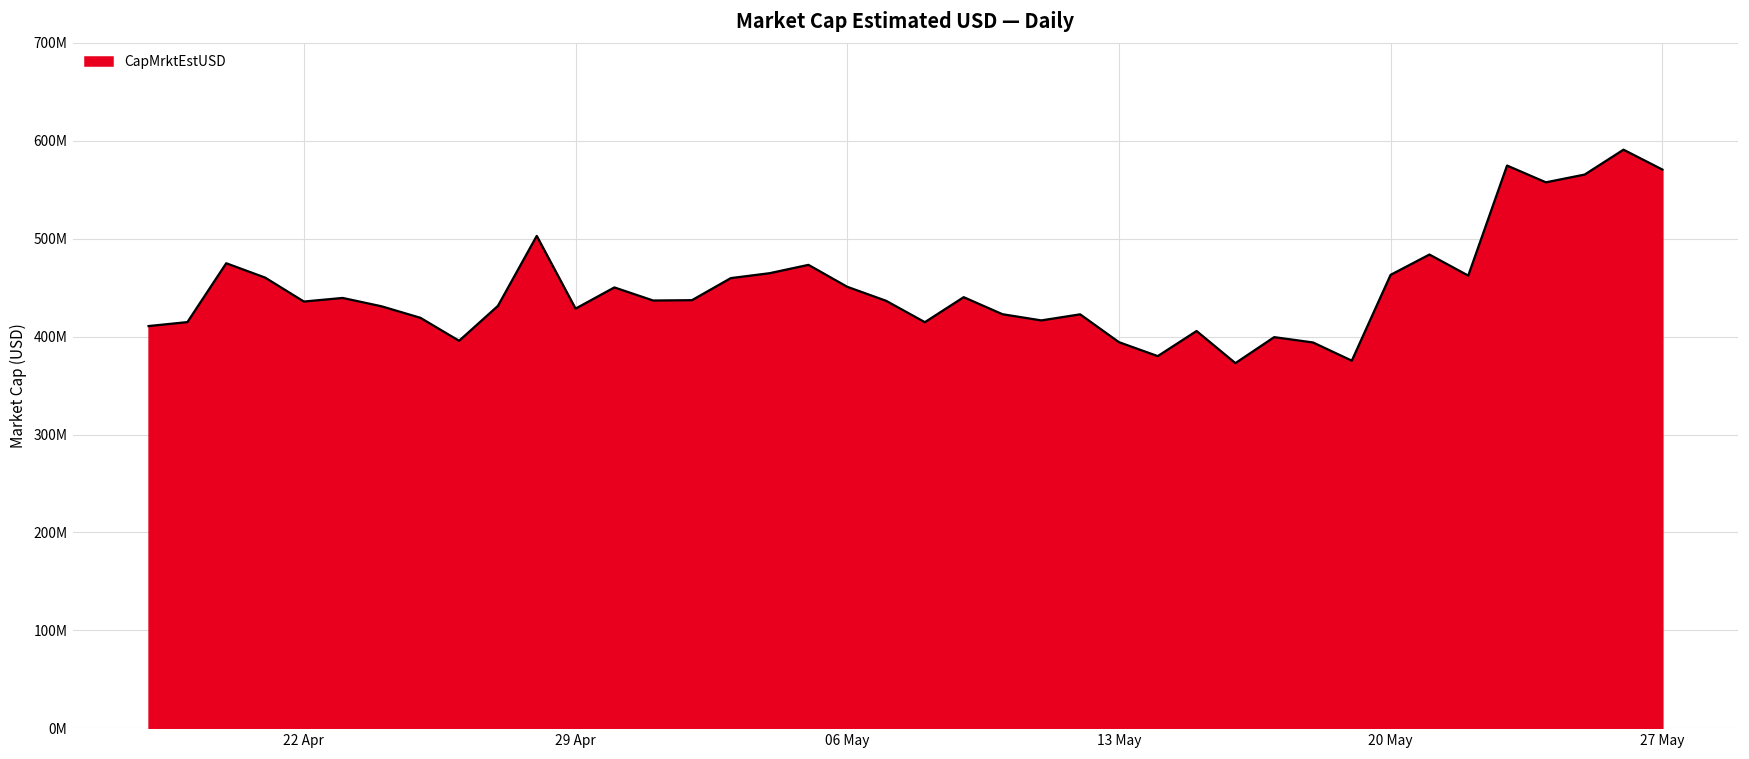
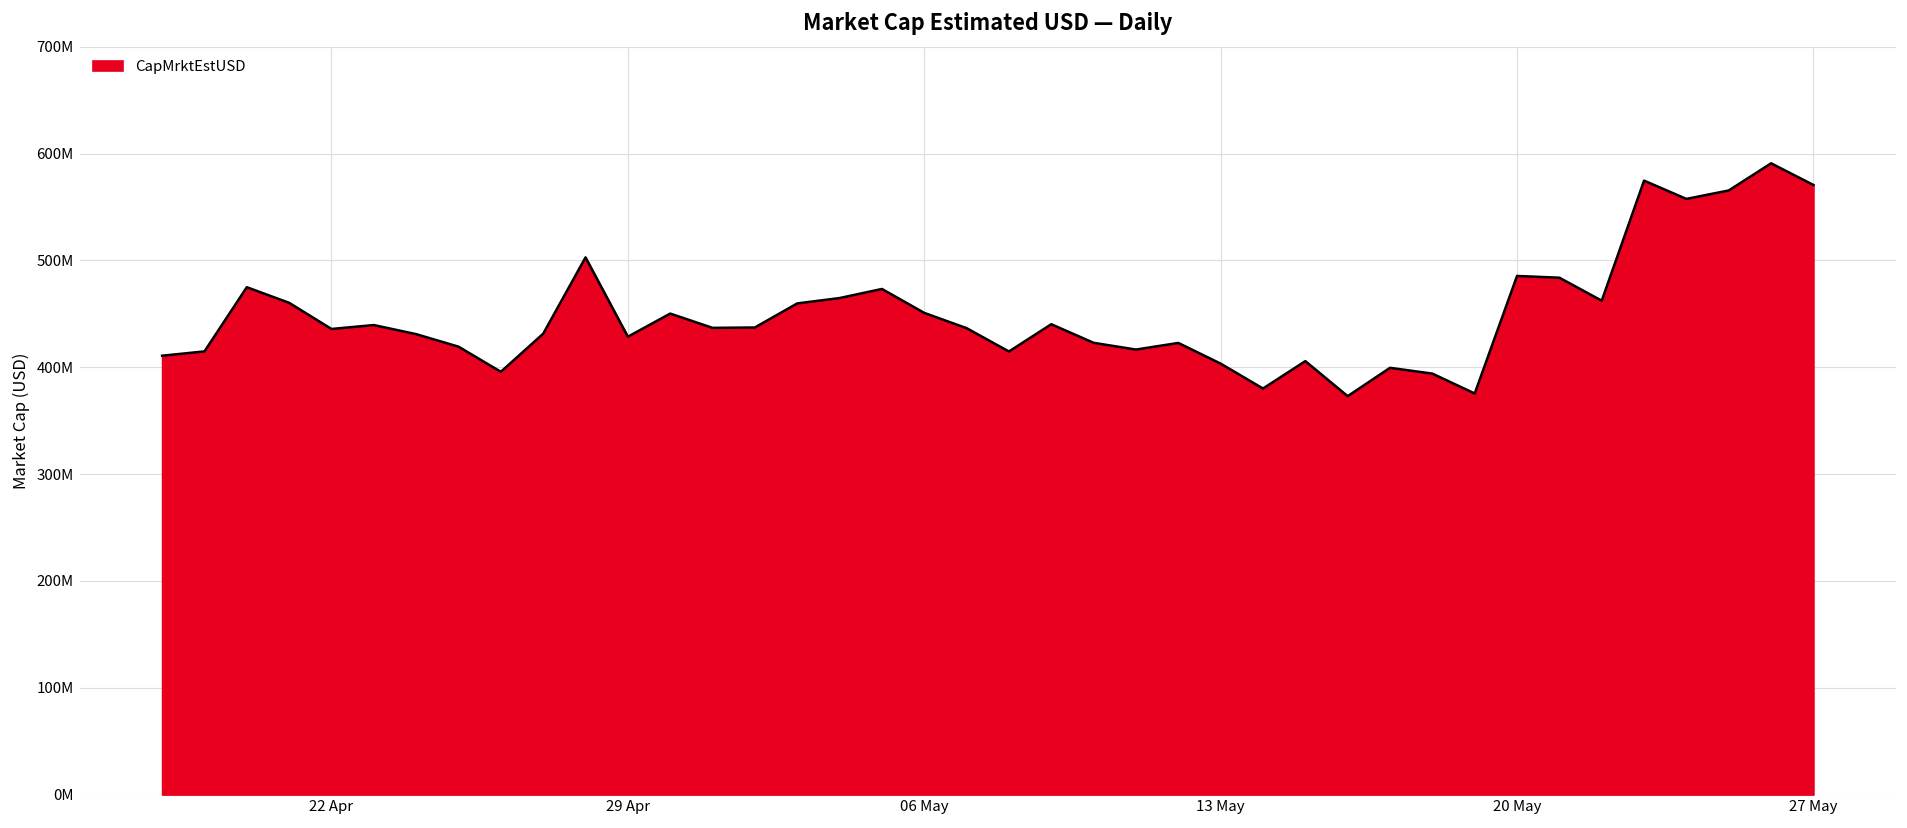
  {
    "22 Apr": 440000000,
    "29 Apr": 430000000,
    "06 May": 450000000,
-   "13 May": 390000000,
-   "20 May": 460000000,
+   "13 May": 400000000,
+   "20 May": 490000000,
    "27 May": 570000000
  }
